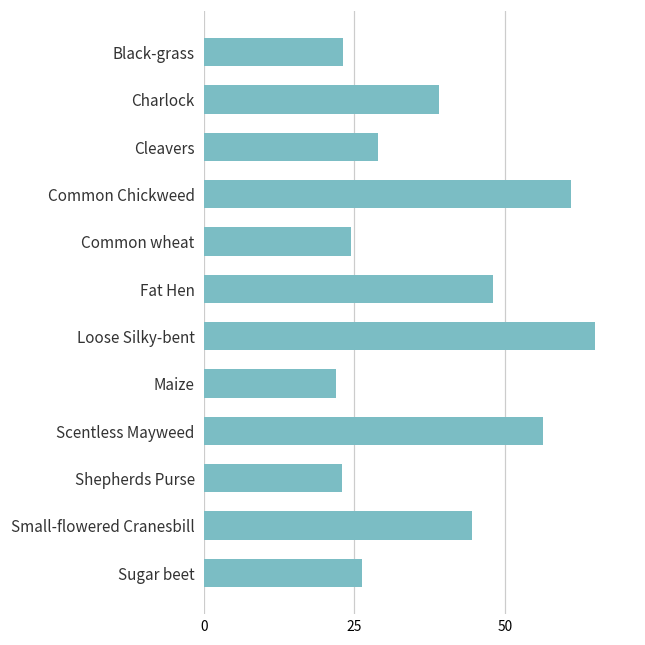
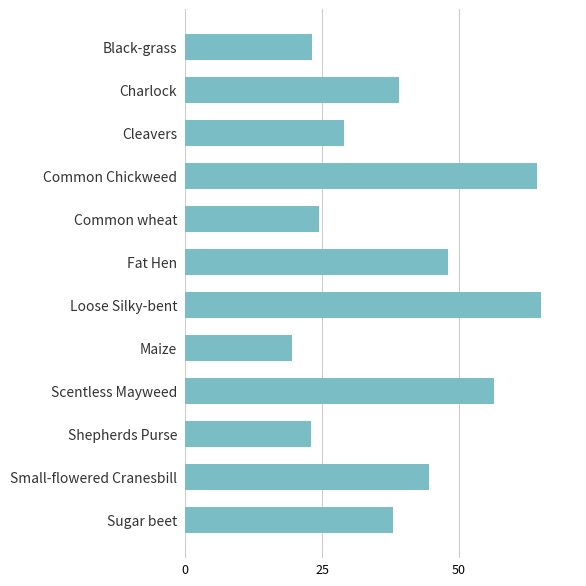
  {
    "Black-grass": 23,
    "Charlock": 39,
    "Cleavers": 29,
-   "Common Chickweed": 61,
+   "Common Chickweed": 64,
    "Common wheat": 24,
    "Fat Hen": 48,
    "Loose Silky-bent": 65,
-   "Maize": 22,
+   "Maize": 20,
    "Scentless Mayweed": 56,
    "Shepherds Purse": 23,
    "Small-flowered Cranesbill": 45,
-   "Sugar beet": 26
+   "Sugar beet": 38
  }
